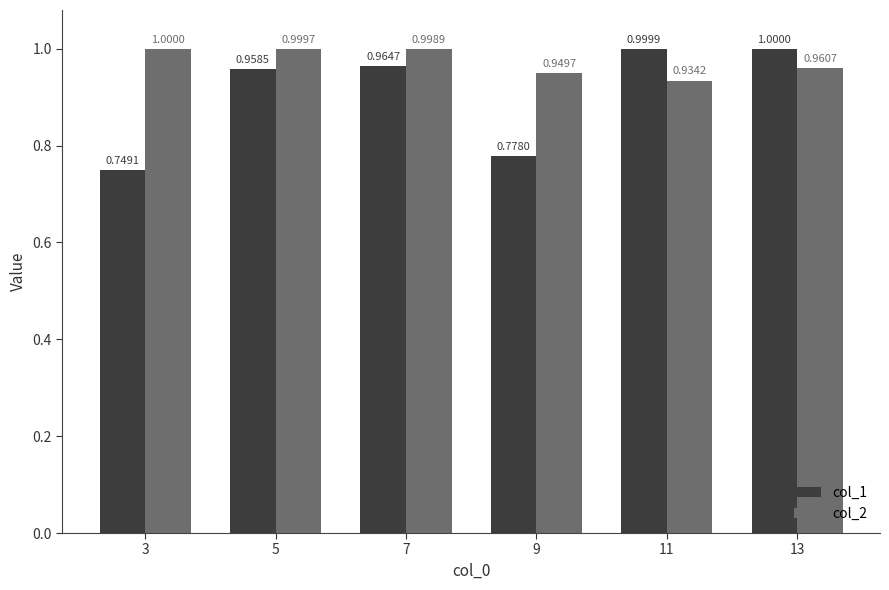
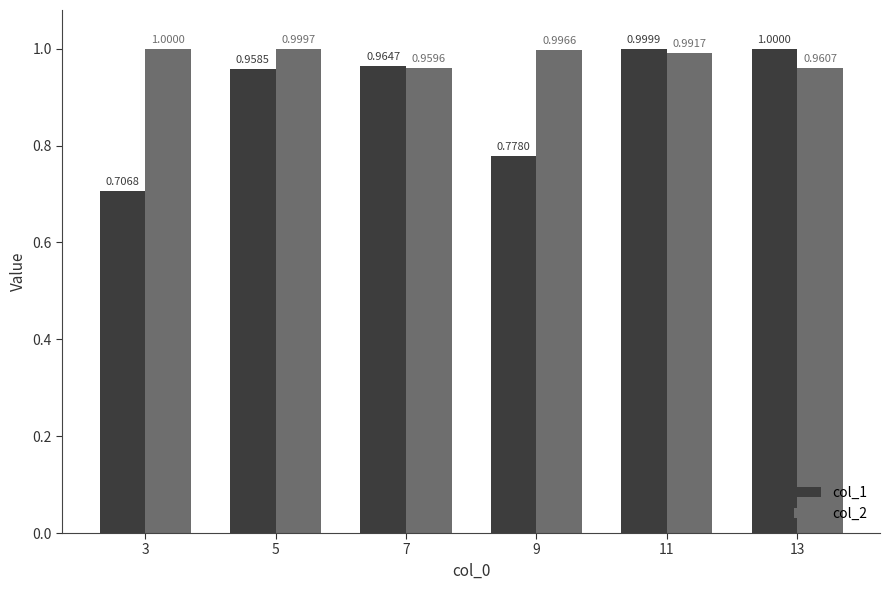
  {
    "col_1": {
-     "3": 0.7491,
+     "3": 0.7068,
      "5": 0.9585,
      "7": 0.9647,
      "9": 0.7780,
      "11": 0.9999,
      "13": 1.0000
    },
    "col_2": {
      "3": 1.0000,
      "5": 0.9997,
-     "7": 0.9989,
-     "9": 0.9497,
-     "11": 0.9342,
+     "7": 0.9596,
+     "9": 0.9966,
+     "11": 0.9917,
      "13": 0.9607
    }
  }
